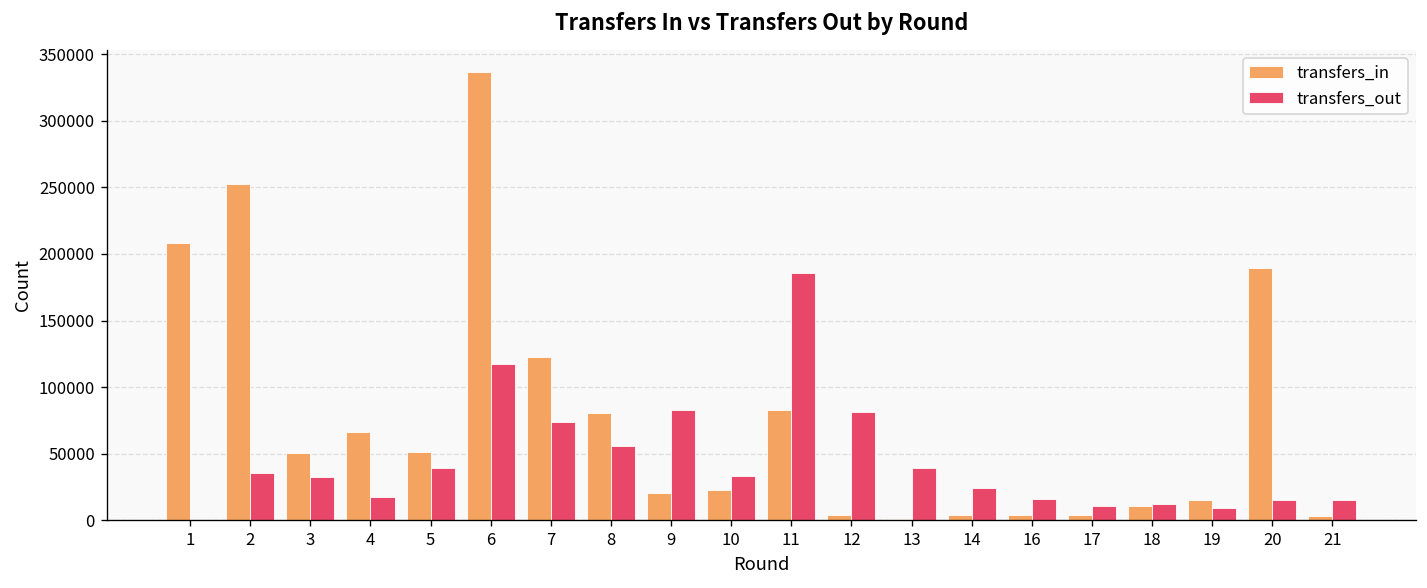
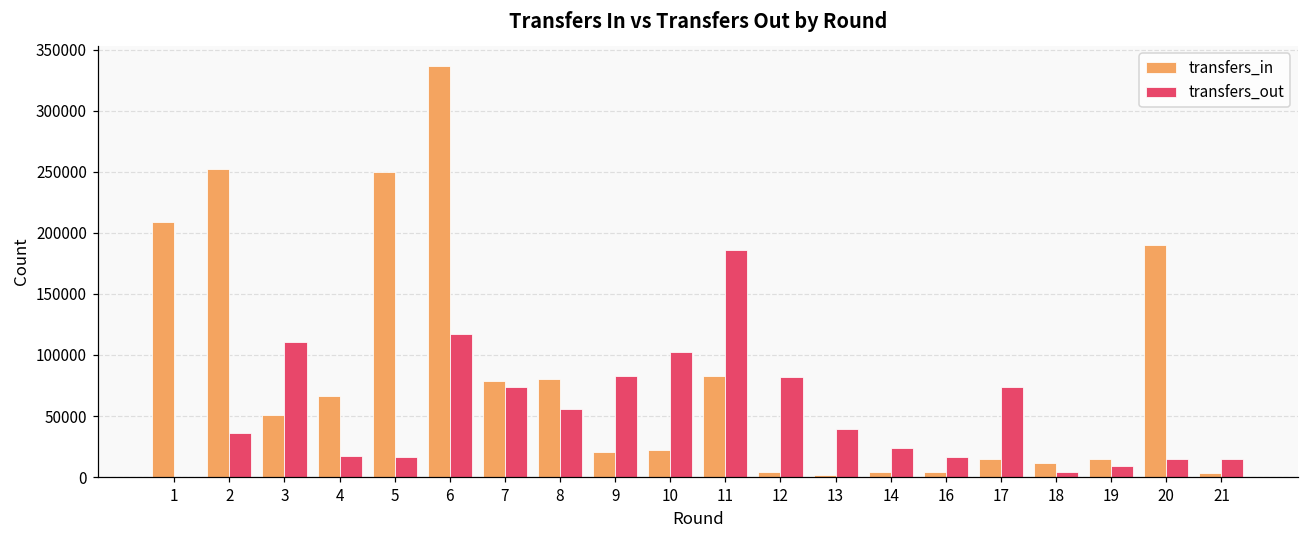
  {
    "transfers_in": {
      "1": 208000,
      "2": 252000,
      "3": 51000,
      "4": 66000,
-     "5": 51000,
+     "5": 250000,
      "6": 336000,
-     "7": 123000,
+     "7": 79000,
      "8": 80000,
      "9": 20000,
      "10": 23000,
      "11": 83000,
      "12": 4000,
      "14": 4000,
      "16": 4000,
-     "17": 4000,
+     "17": 15000,
      "18": 11000,
      "19": 15000,
      "20": 190000,
      "21": 3000
    },
    "transfers_out": {
      "1": 0,
      "2": 36000,
-     "3": 32000,
+     "3": 111000,
      "4": 18000,
-     "5": 40000,
+     "5": 16000,
      "6": 117000,
      "7": 74000,
      "8": 56000,
      "9": 83000,
-     "10": 33000,
+     "10": 102000,
      "11": 186000,
      "12": 82000,
      "13": 39000,
      "14": 24000,
      "16": 16000,
-     "17": 11000,
-     "18": 12000,
+     "17": 74000,
+     "18": 4000,
      "19": 9000,
      "20": 15000,
      "21": 15000
    }
  }
